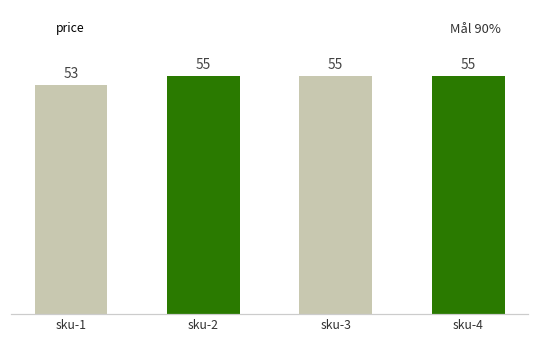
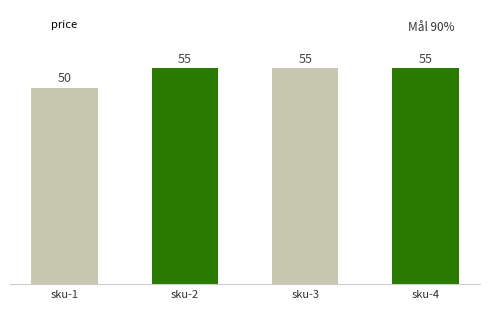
  {
-   "sku-1": 53,
+   "sku-1": 50,
    "sku-2": 55,
    "sku-3": 55,
    "sku-4": 55
  }
